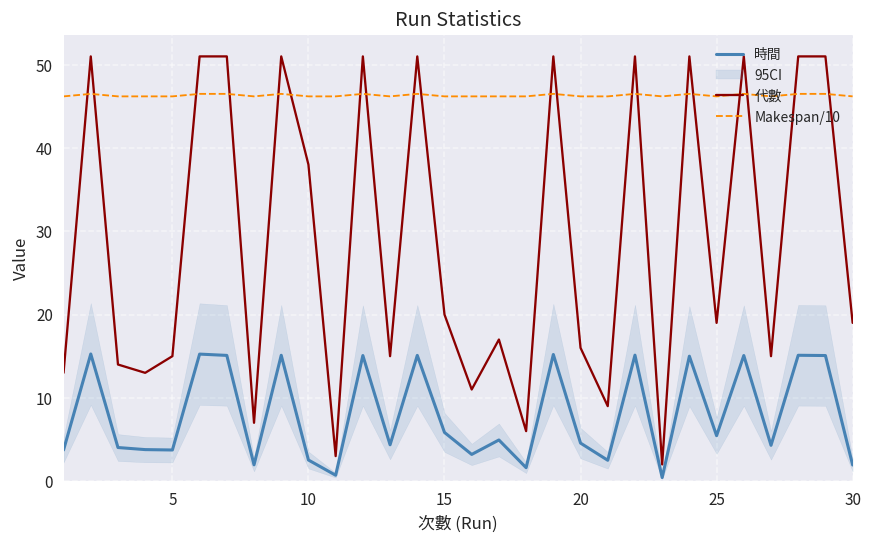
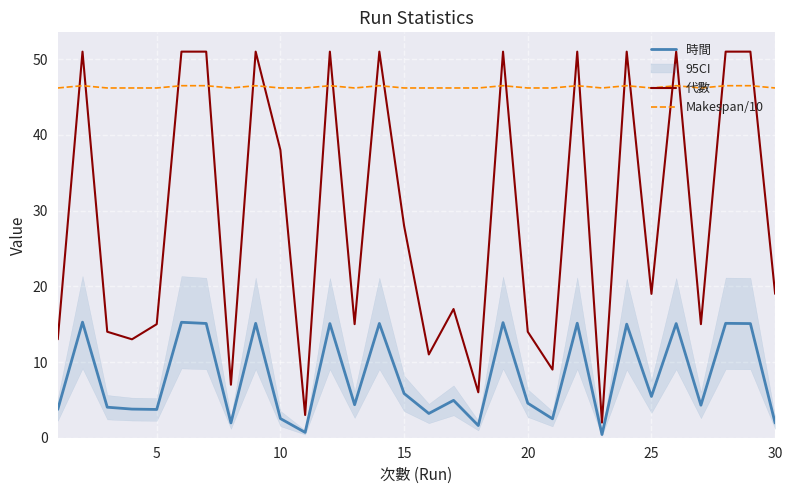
  {
    "代數": {
      "5": 15,
      "10": 38,
-     "15": 20,
-     "20": 16,
+     "15": 28,
+     "20": 14,
      "25": 19,
      "30": 19
    },
    "Makespan/10": {
      "5": 46,
      "10": 46,
      "15": 46,
      "20": 46,
      "25": 46,
      "30": 46
    }
  }
